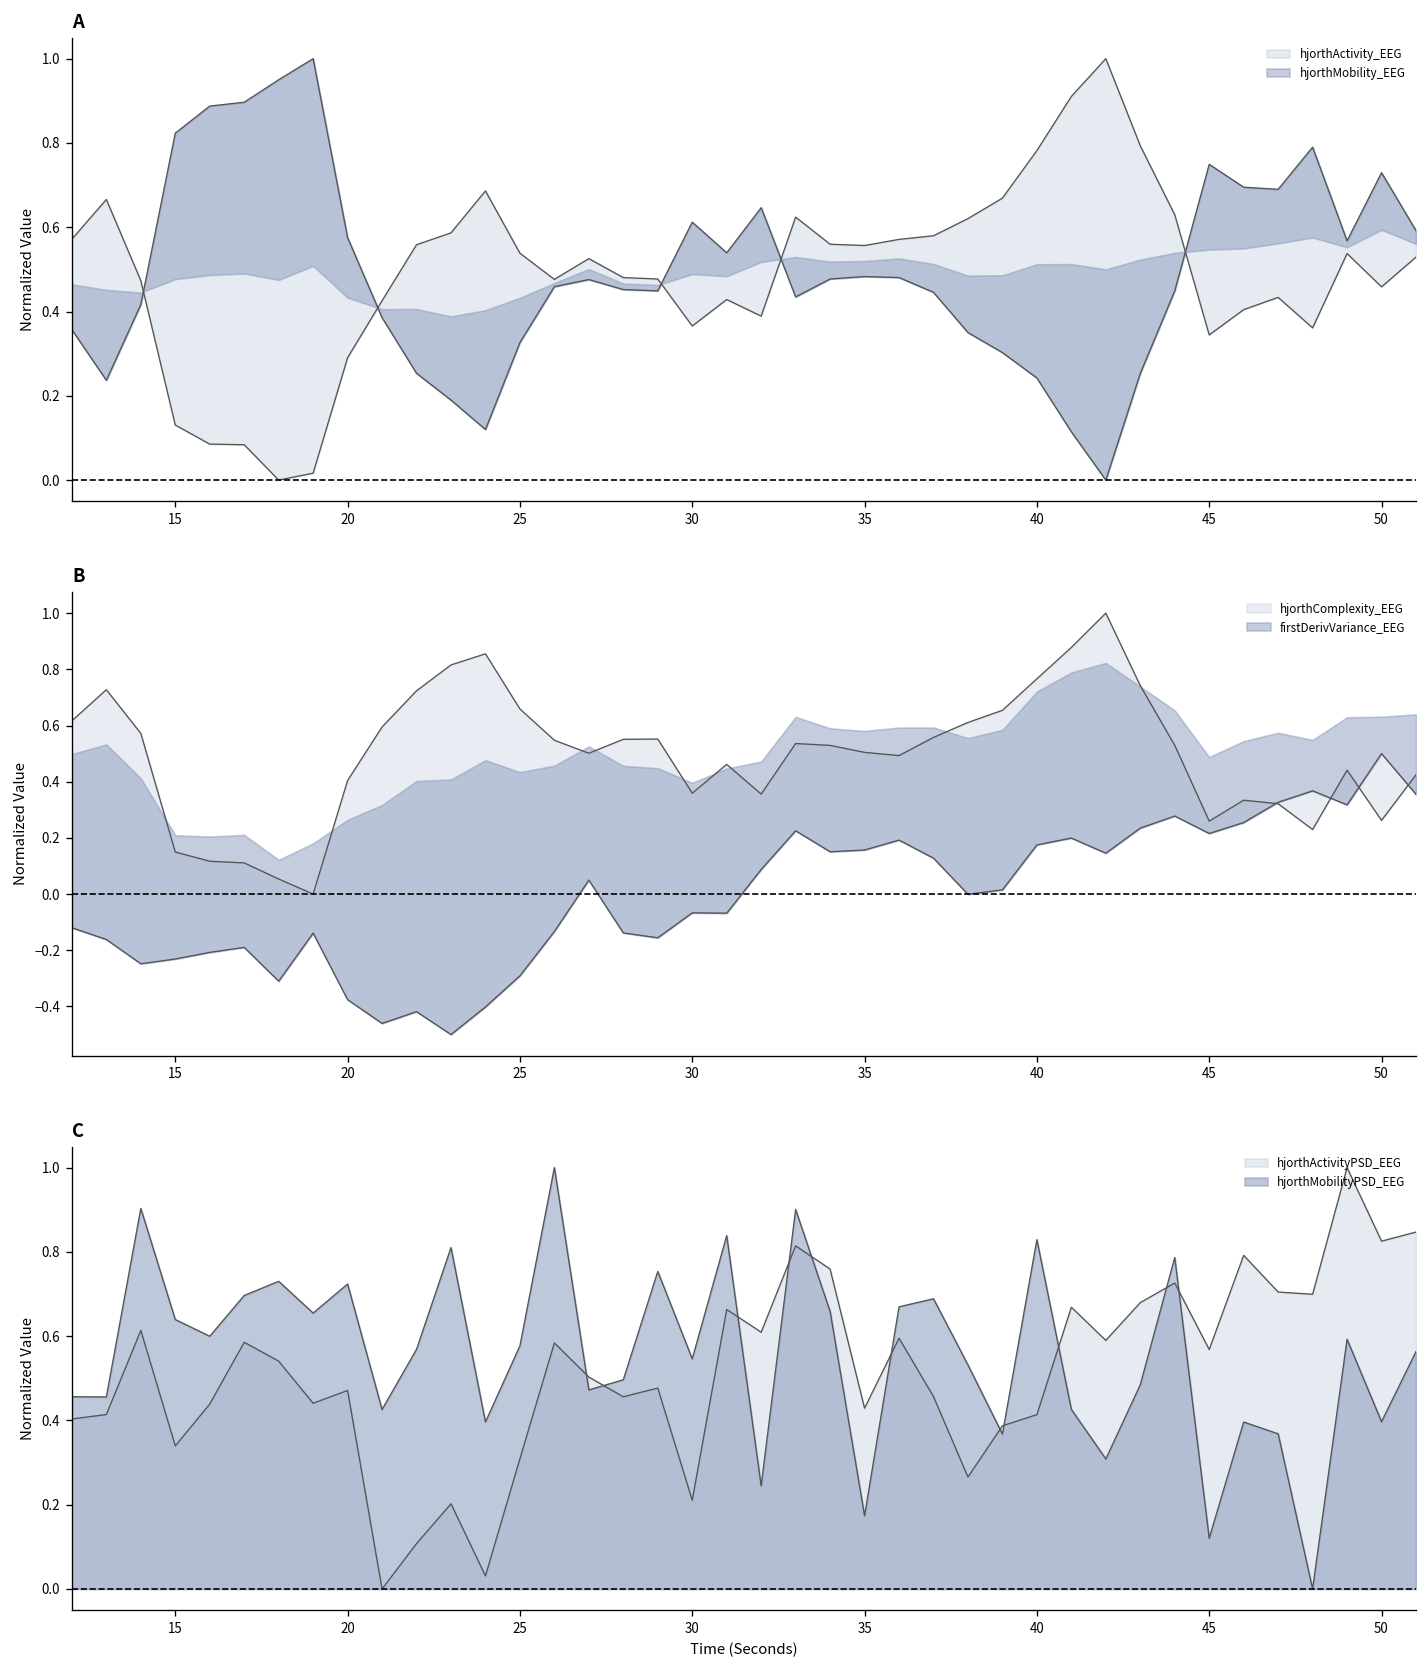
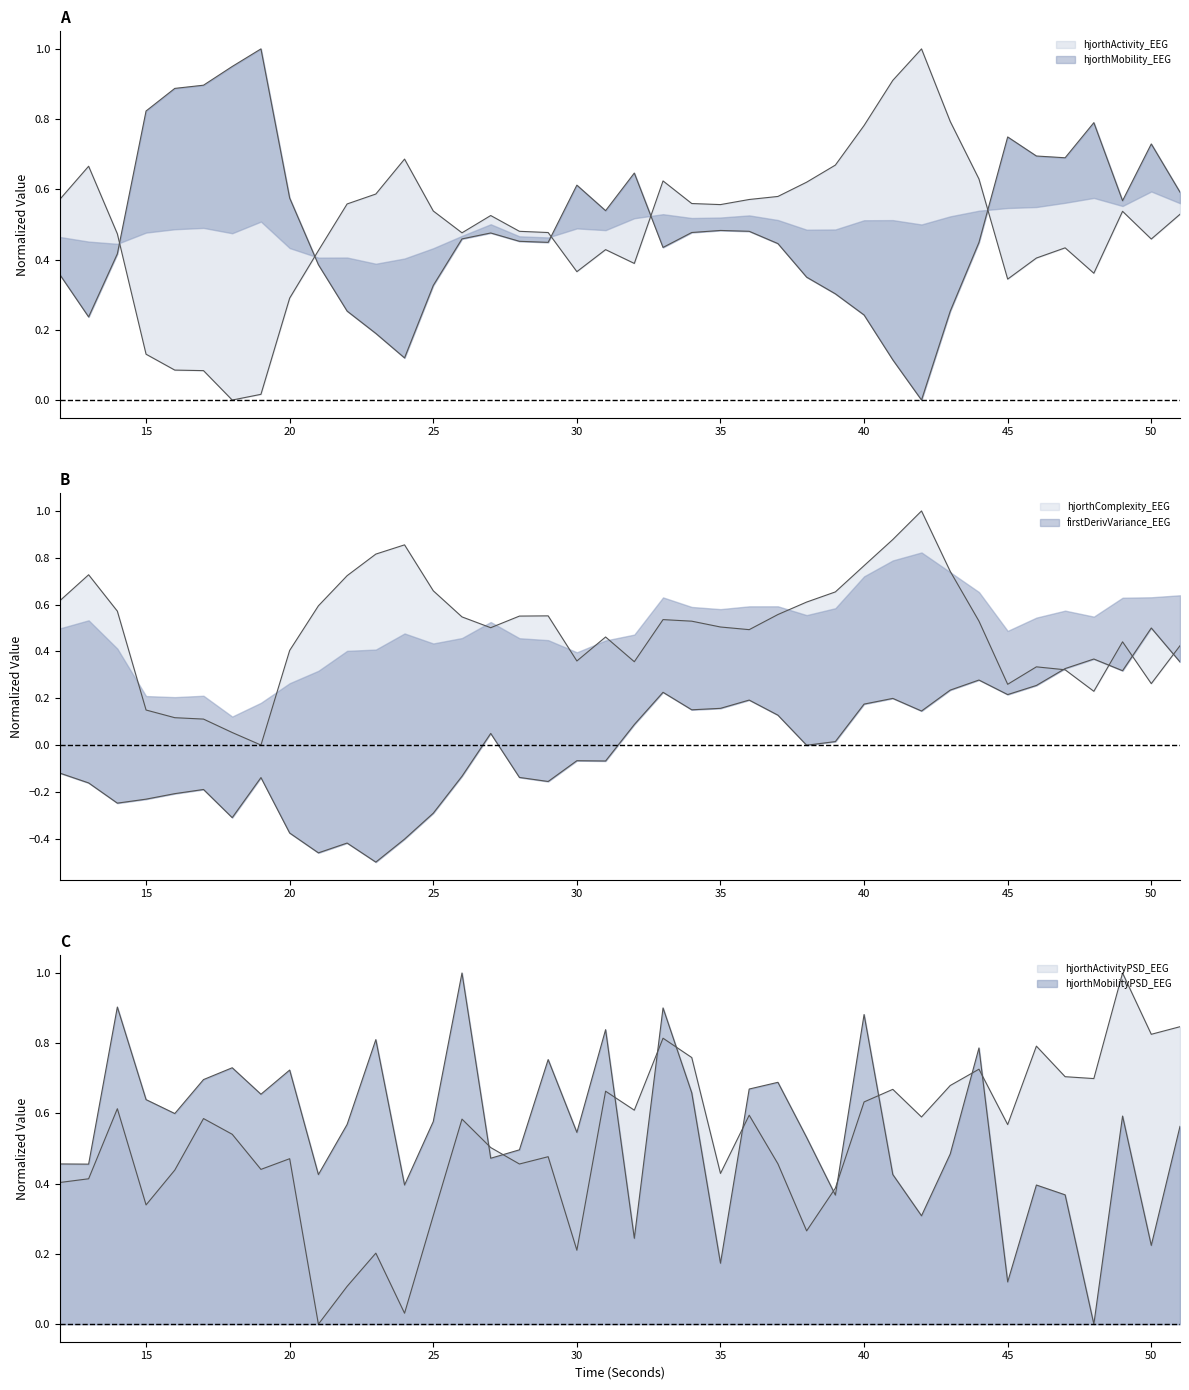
  {
    "B": {
      "firstDerivVariance_EEG": {
        "50": 0.13
      }
    },
    "C": {
      "hjorthActivityPSD_EEG": {
        "15": 0.34,
        "20": 0.47,
        "25": 0.31,
        "30": 0.21,
        "35": 0.43,
-       "40": 0.41,
+       "40": 0.63,
        "45": 0.57,
        "50": 0.83
      },
      "hjorthMobilityPSD_EEG": {
        "15": 0.64,
        "20": 0.72,
        "25": 0.58,
        "30": 0.55,
        "35": 0.17,
-       "40": 0.83,
+       "40": 0.88,
        "45": 0.12,
-       "50": 0.40
+       "50": 0.22
      }
    }
  }
